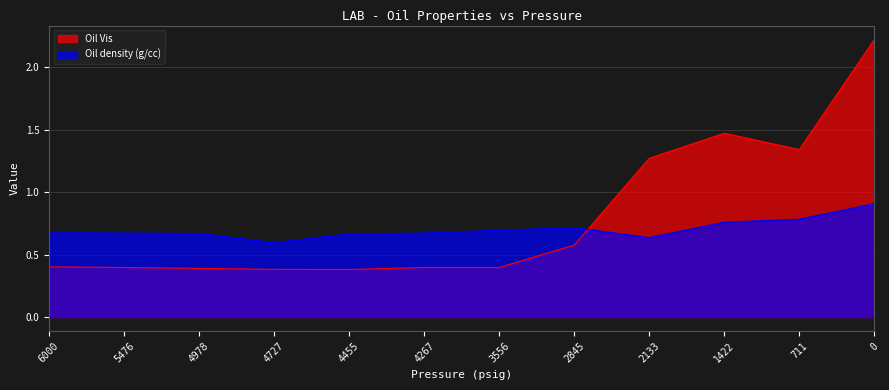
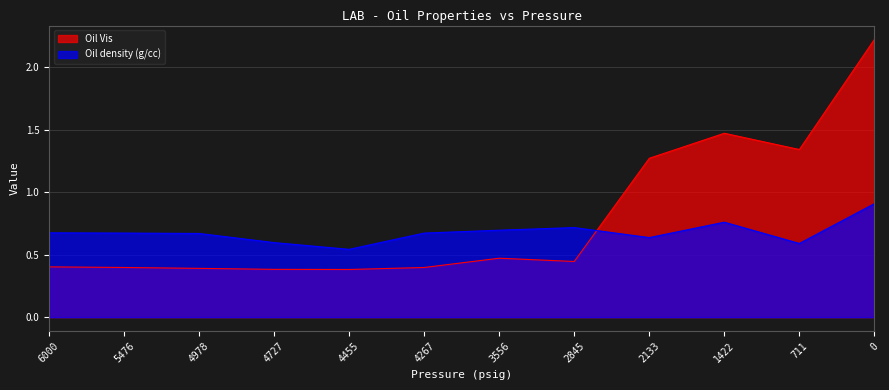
  {
    "Oil Vis": {
      "6000": 0.40,
      "5476": 0.40,
      "4978": 0.39,
      "4727": 0.38,
      "4455": 0.38,
      "4267": 0.40,
-     "3556": 0.40,
-     "2845": 0.58,
+     "3556": 0.47,
+     "2845": 0.45,
      "2133": 1.27,
      "1422": 1.47,
      "711": 1.34,
      "0": 2.22
    },
    "Oil density (g/cc)": {
      "6000": 0.67,
      "5476": 0.67,
      "4978": 0.67,
      "4727": 0.60,
-     "4455": 0.67,
+     "4455": 0.54,
      "4267": 0.67,
      "3556": 0.70,
      "2845": 0.72,
      "2133": 0.64,
      "1422": 0.76,
-     "711": 0.78,
+     "711": 0.59,
      "0": 0.91
    }
  }
